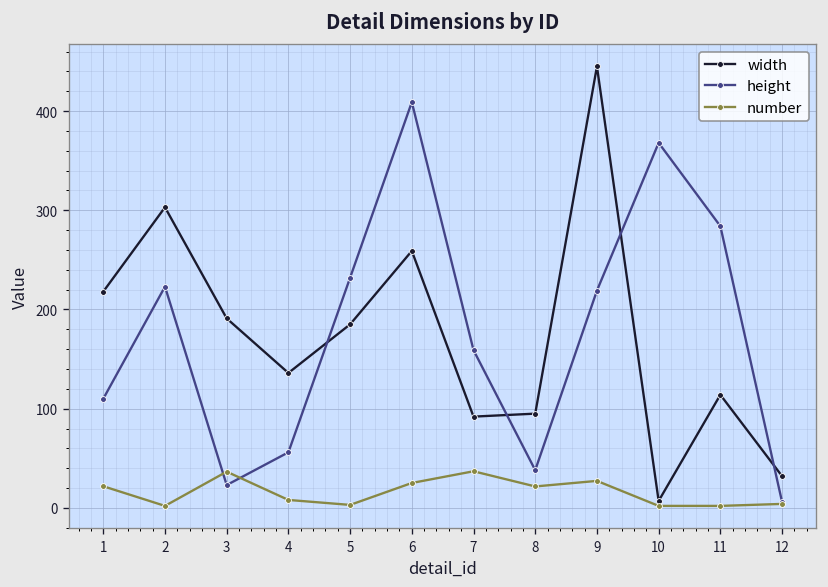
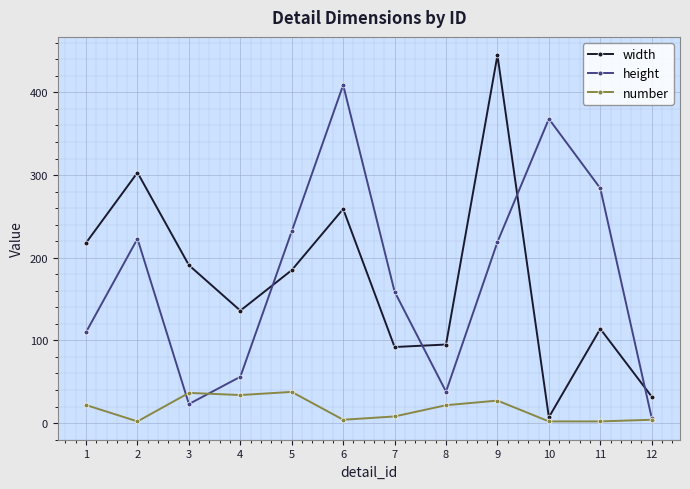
  {
    "width": {
      "1": 220,
      "2": 300,
      "3": 190,
      "4": 140,
      "5": 190,
      "6": 260,
      "7": 90,
      "8": 100,
      "9": 450,
      "10": 10,
      "11": 110,
      "12": 30
    },
    "height": {
      "1": 110,
      "2": 220,
      "3": 20,
      "4": 60,
      "5": 230,
      "6": 410,
      "7": 160,
      "8": 40,
      "9": 220,
      "10": 370,
      "11": 280
    },
    "number": {
      "1": 20,
      "2": 0,
      "3": 40,
-     "4": 10,
-     "5": 0,
-     "6": 30,
-     "7": 40,
+     "4": 30,
+     "5": 40,
+     "6": 0,
+     "7": 10,
      "8": 20,
      "9": 30,
      "10": 0,
      "11": 0
    }
  }
